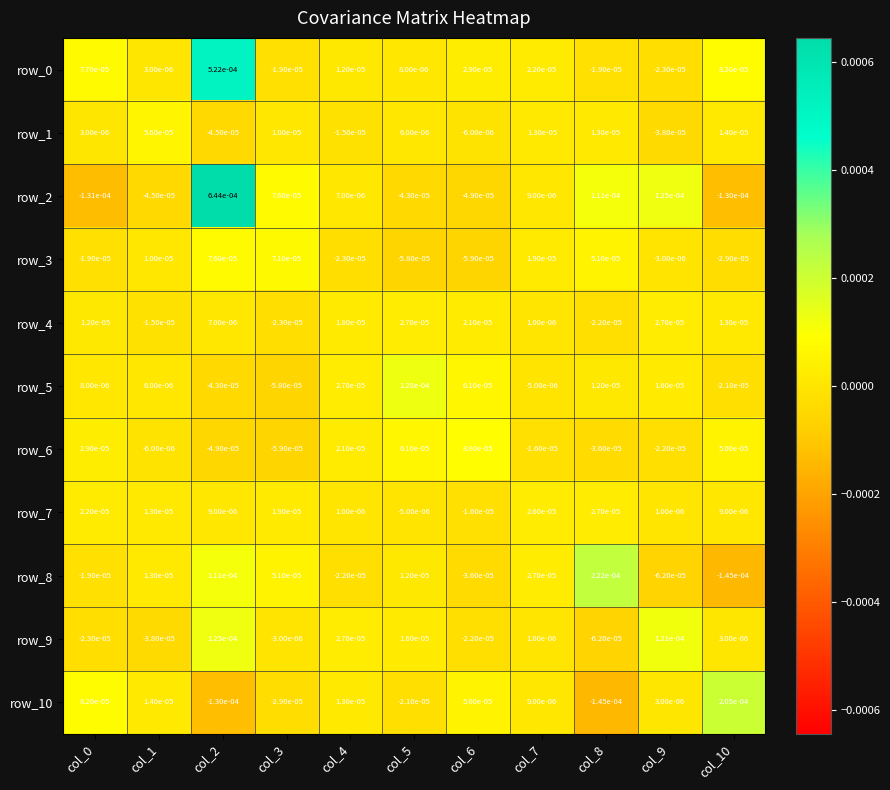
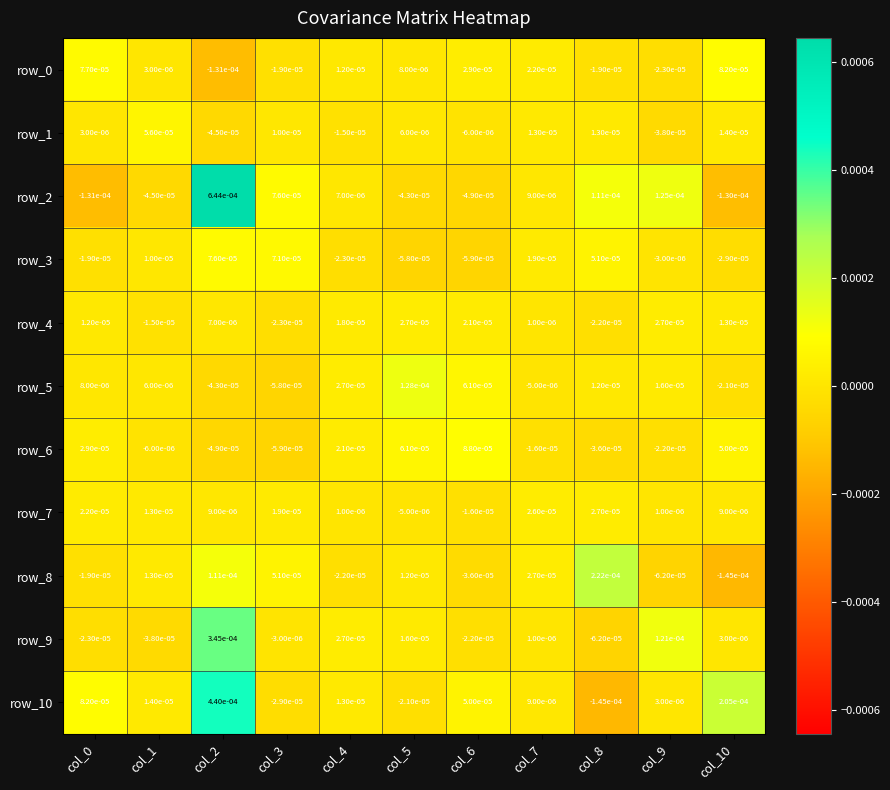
  {
    "row_0": {
      "col_0": "7.70e-05",
      "col_1": "3.00e-06",
-     "col_2": "5.22e-04",
+     "col_2": "-1.31e-04",
      "col_3": "-1.90e-05",
      "col_4": "1.20e-05",
      "col_5": "8.00e-06",
      "col_6": "2.90e-05",
      "col_7": "2.20e-05",
      "col_8": "-1.90e-05",
      "col_9": "-2.30e-05",
      "col_10": "8.20e-05"
    },
    "row_1": {
      "col_0": "3.00e-06",
      "col_1": "5.60e-05",
      "col_2": "-4.50e-05",
      "col_3": "1.00e-05",
      "col_4": "-1.50e-05",
      "col_5": "6.00e-06",
      "col_6": "-6.00e-06",
      "col_7": "1.30e-05",
      "col_8": "1.30e-05",
      "col_9": "-3.80e-05",
      "col_10": "1.40e-05"
    },
    "row_2": {
      "col_0": "-1.31e-04",
      "col_1": "-4.50e-05",
      "col_2": "6.44e-04",
      "col_3": "7.60e-05",
      "col_4": "7.00e-06",
      "col_5": "-4.30e-05",
      "col_6": "-4.90e-05",
      "col_7": "9.00e-06",
      "col_8": "1.11e-04",
      "col_9": "1.25e-04",
      "col_10": "-1.30e-04"
    },
    "row_3": {
      "col_0": "-1.90e-05",
      "col_1": "1.00e-05",
      "col_2": "7.60e-05",
      "col_3": "7.10e-05",
      "col_4": "-2.30e-05",
      "col_5": "-5.80e-05",
      "col_6": "-5.90e-05",
      "col_7": "1.90e-05",
      "col_8": "5.10e-05",
      "col_9": "-3.00e-06",
      "col_10": "-2.90e-05"
    },
    "row_4": {
      "col_0": "1.20e-05",
      "col_1": "-1.50e-05",
      "col_2": "7.00e-06",
      "col_3": "-2.30e-05",
      "col_4": "1.80e-05",
      "col_5": "2.70e-05",
      "col_6": "2.10e-05",
      "col_7": "1.00e-06",
      "col_8": "-2.20e-05",
      "col_9": "2.70e-05",
      "col_10": "1.30e-05"
    },
    "row_5": {
      "col_0": "8.00e-06",
      "col_1": "6.00e-06",
      "col_2": "-4.30e-05",
      "col_3": "-5.80e-05",
      "col_4": "2.70e-05",
      "col_5": "1.28e-04",
      "col_6": "6.10e-05",
      "col_7": "-5.00e-06",
      "col_8": "1.20e-05",
      "col_9": "1.60e-05",
      "col_10": "-2.10e-05"
    },
    "row_6": {
      "col_0": "2.90e-05",
      "col_1": "-6.00e-06",
      "col_2": "-4.90e-05",
      "col_3": "-5.90e-05",
      "col_4": "2.10e-05",
      "col_5": "6.10e-05",
      "col_6": "8.80e-05",
      "col_7": "-1.60e-05",
      "col_8": "-3.60e-05",
      "col_9": "-2.20e-05",
      "col_10": "5.00e-05"
    },
    "row_7": {
      "col_0": "2.20e-05",
      "col_1": "1.30e-05",
      "col_2": "9.00e-06",
      "col_3": "1.90e-05",
      "col_4": "1.00e-06",
      "col_5": "-5.00e-06",
      "col_6": "-1.60e-05",
      "col_7": "2.60e-05",
      "col_8": "2.70e-05",
      "col_9": "1.00e-06",
      "col_10": "9.00e-06"
    },
    "row_8": {
      "col_0": "-1.90e-05",
      "col_1": "1.30e-05",
      "col_2": "1.11e-04",
      "col_3": "5.10e-05",
      "col_4": "-2.20e-05",
      "col_5": "1.20e-05",
      "col_6": "-3.60e-05",
      "col_7": "2.70e-05",
      "col_8": "2.22e-04",
      "col_9": "-6.20e-05",
      "col_10": "-1.45e-04"
    },
    "row_9": {
      "col_0": "-2.30e-05",
      "col_1": "-3.80e-05",
-     "col_2": "1.25e-04",
+     "col_2": "3.45e-04",
      "col_3": "-3.00e-06",
      "col_4": "2.70e-05",
      "col_5": "1.60e-05",
      "col_6": "-2.20e-05",
      "col_7": "1.00e-06",
      "col_8": "-6.20e-05",
      "col_9": "1.21e-04",
      "col_10": "3.00e-06"
    },
    "row_10": {
      "col_0": "8.20e-05",
      "col_1": "1.40e-05",
-     "col_2": "-1.30e-04",
+     "col_2": "4.40e-04",
      "col_3": "-2.90e-05",
      "col_4": "1.30e-05",
      "col_5": "-2.10e-05",
      "col_6": "5.00e-05",
      "col_7": "9.00e-06",
      "col_8": "-1.45e-04",
      "col_9": "3.00e-06",
      "col_10": "2.05e-04"
    }
  }
